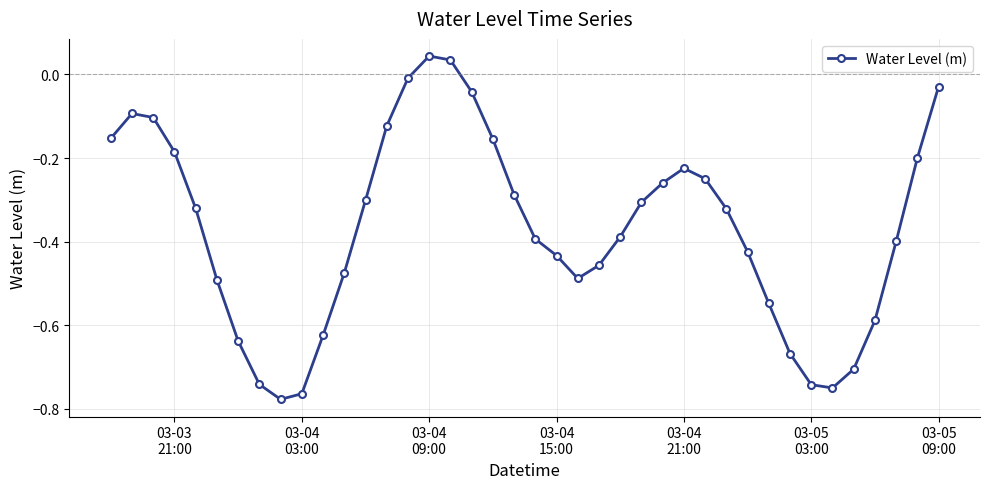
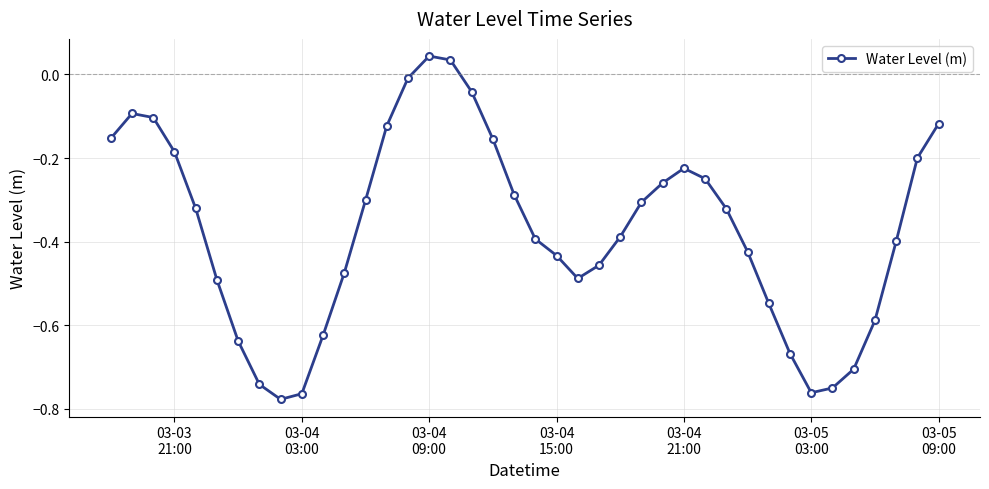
  {
    "03-03 21:00": -0.19,
    "03-04 03:00": -0.76,
    "03-04 09:00": 0.04,
    "03-04 15:00": -0.43,
    "03-04 21:00": -0.22,
-   "03-05 03:00": -0.74,
-   "03-05 09:00": -0.03
+   "03-05 03:00": -0.76,
+   "03-05 09:00": -0.12
  }
